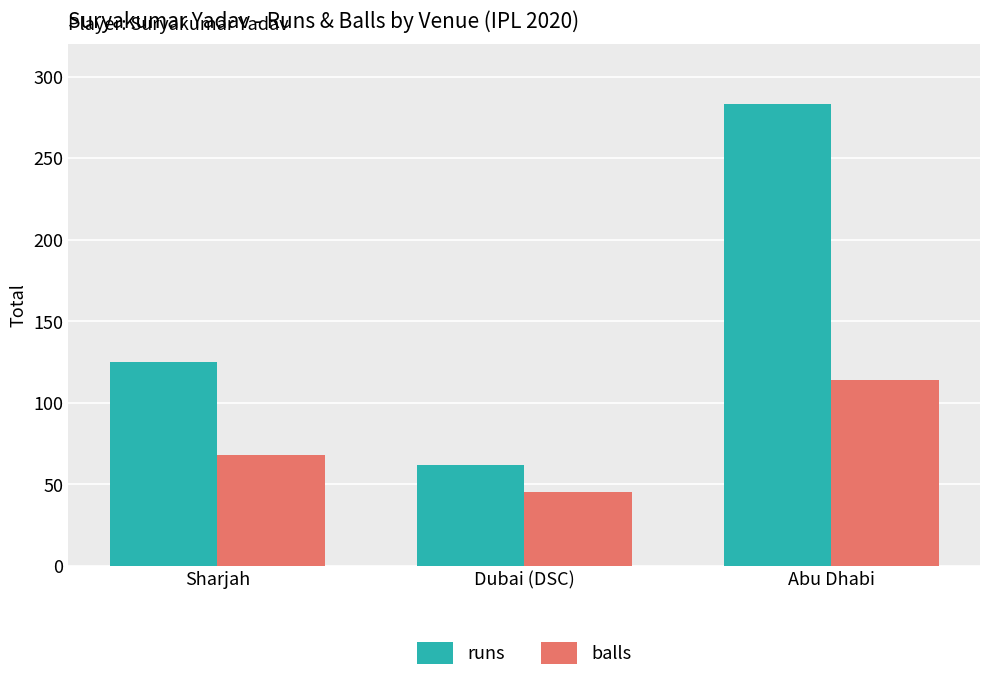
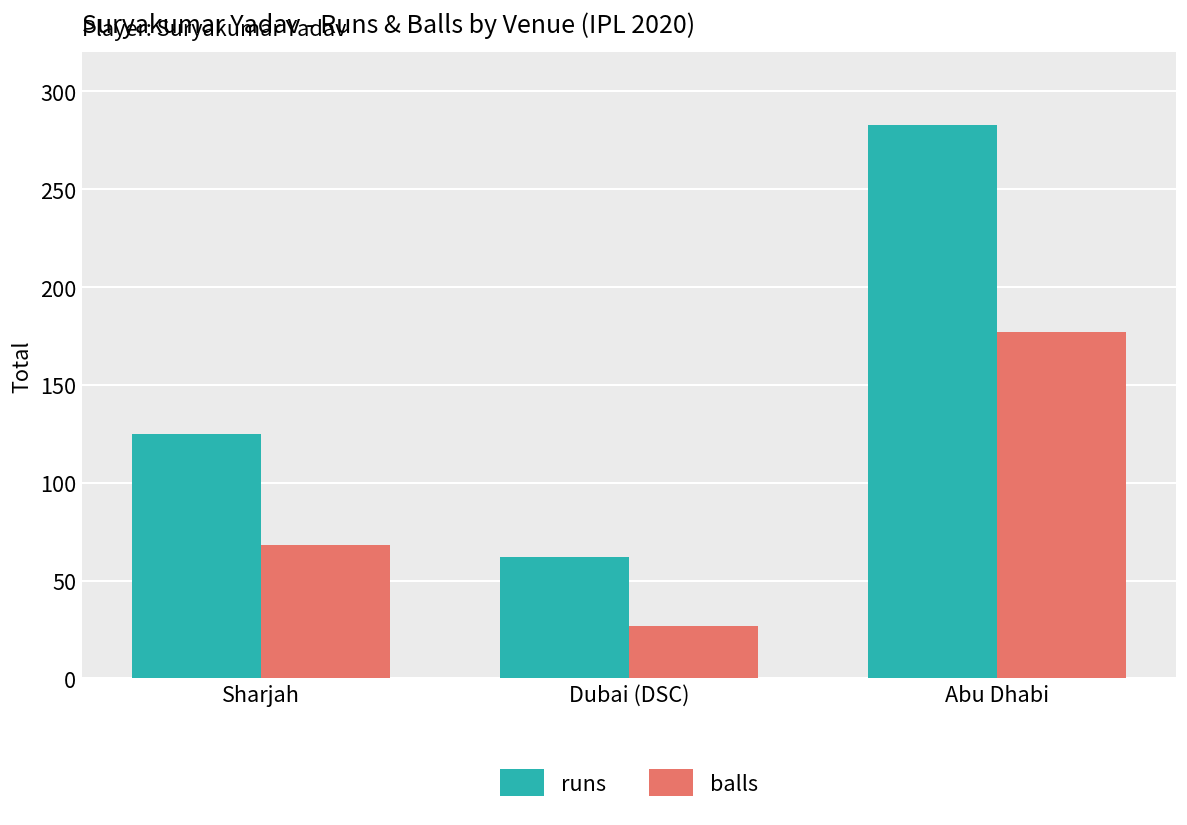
  {
    "runs": {
      "Sharjah": 125,
      "Dubai (DSC)": 62,
      "Abu Dhabi": 283
    },
    "balls": {
      "Sharjah": 68,
-     "Dubai (DSC)": 45,
-     "Abu Dhabi": 114
+     "Dubai (DSC)": 27,
+     "Abu Dhabi": 177
    }
  }
